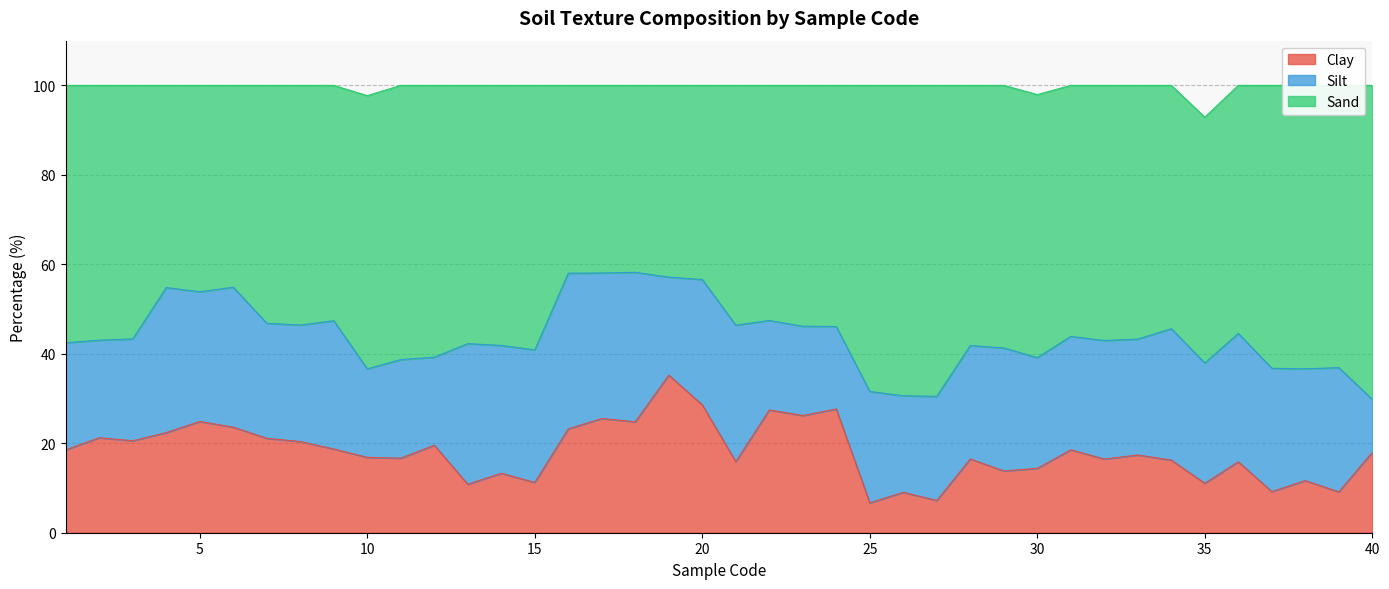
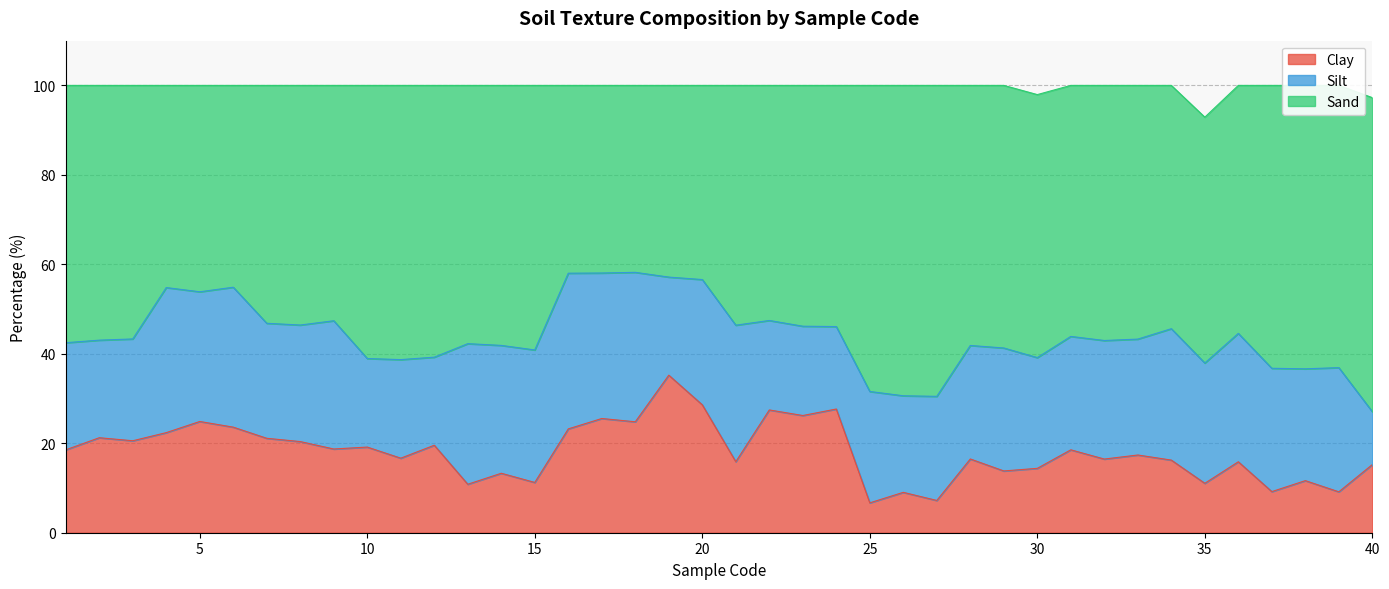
  {
    "Clay": {
      "5": 25,
-     "10": 17,
+     "10": 19,
      "15": 11,
      "20": 29,
      "25": 7,
      "30": 14,
      "35": 11,
-     "40": 18
+     "40": 15
    },
    "Silt": {
      "5": 29,
      "10": 20,
      "15": 30,
      "20": 28,
      "25": 25,
      "30": 25,
      "35": 27,
      "40": 12
    },
    "Sand": {
      "5": 46,
      "10": 61,
      "15": 59,
      "20": 43,
      "25": 68,
      "30": 59,
      "35": 55,
      "40": 70
    }
  }
